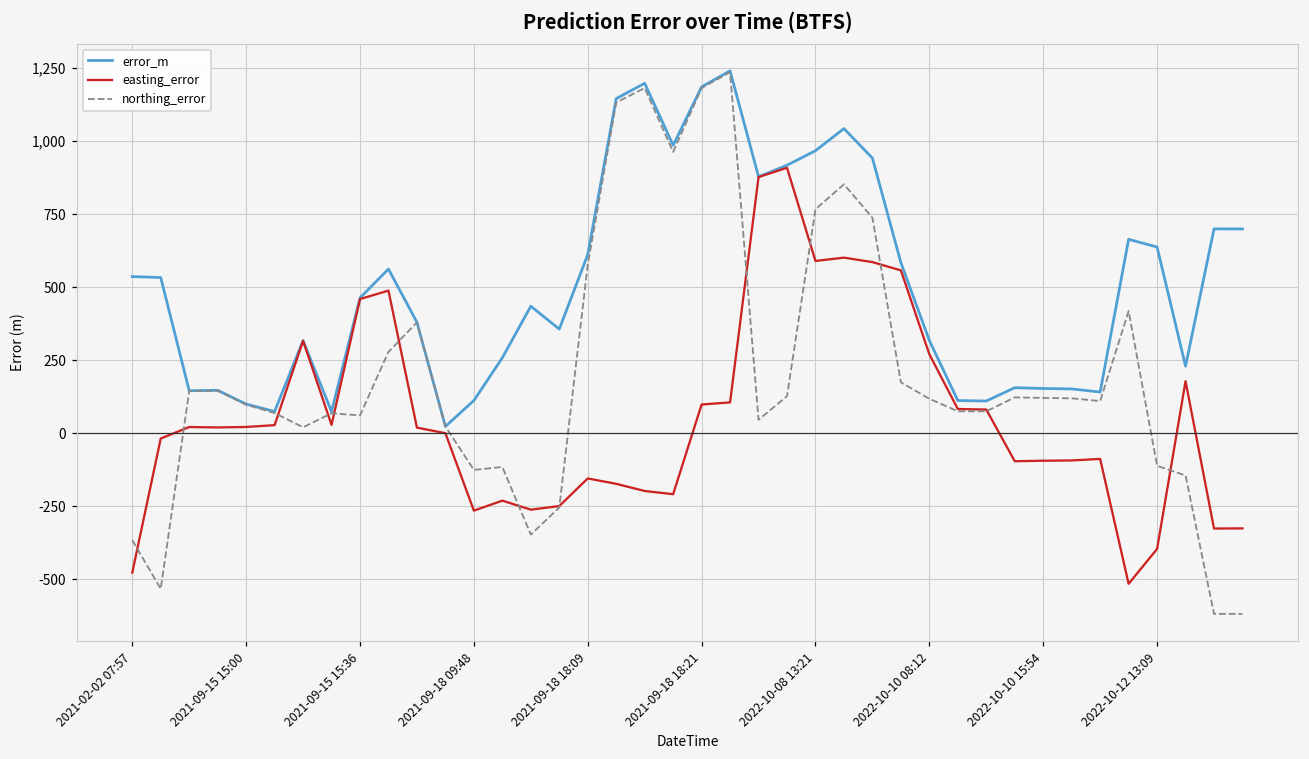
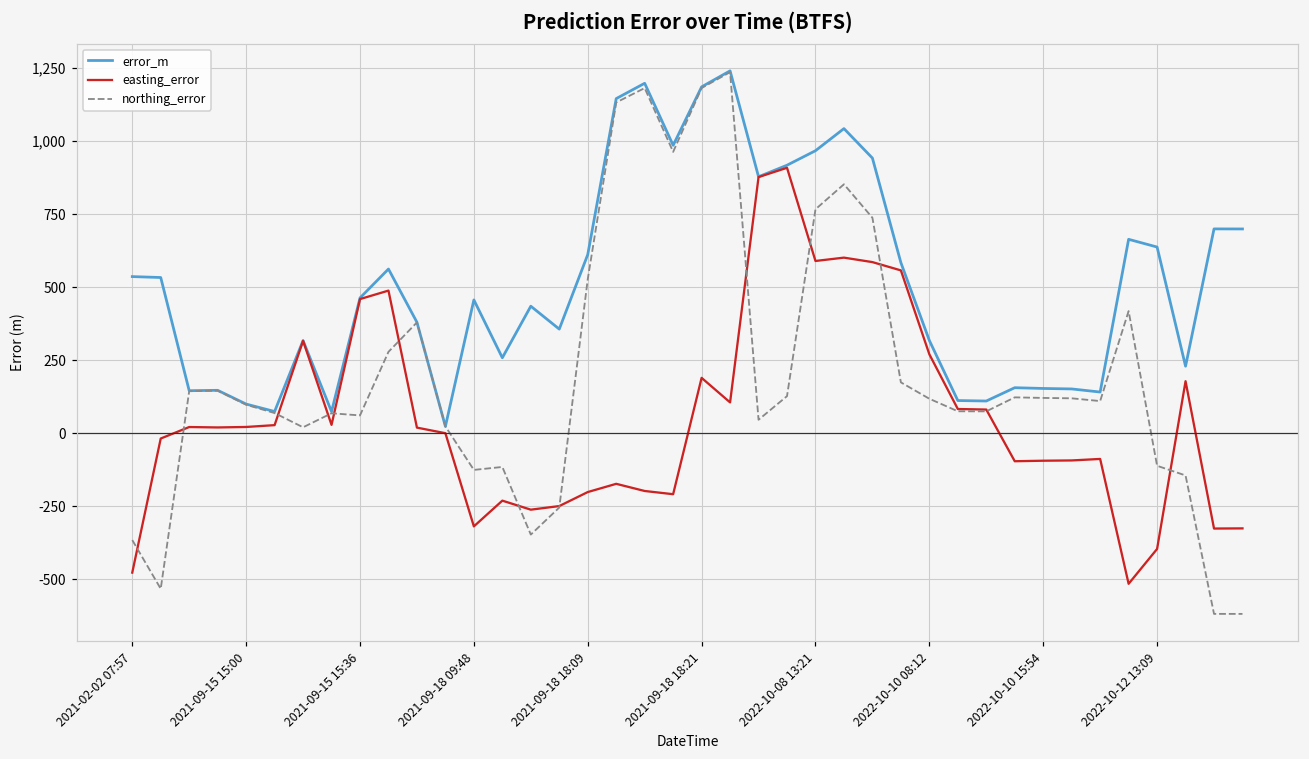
  {
    "error_m": {
      "2021-02-02 07:57": 540,
-     "2021-09-18 09:48": 110,
+     "2021-09-18 09:48": 460,
      "2021-09-18 18:09": 610,
      "2022-10-08 13:21": 970,
      "2022-10-10 08:12": 320,
      "2022-10-10 15:54": 150,
      "2022-10-12 13:09": 640
    },
    "easting_error": {
      "2021-02-02 07:57": -480,
      "2021-09-15 15:00": 20,
-     "2021-09-18 09:48": -270,
-     "2021-09-18 18:09": -150,
-     "2021-09-18 18:21": 100,
+     "2021-09-18 09:48": -320,
+     "2021-09-18 18:09": -200,
+     "2021-09-18 18:21": 190,
      "2022-10-08 13:21": 590,
      "2022-10-10 08:12": 270,
      "2022-10-10 15:54": -90,
      "2022-10-12 13:09": -400
    },
    "northing_error": {
      "2021-02-02 07:57": -370,
      "2021-09-15 15:36": 60,
      "2021-09-18 09:48": -130,
-     "2021-09-18 18:09": 580,
+     "2021-09-18 18:09": 530,
      "2022-10-08 13:21": 770,
      "2022-10-10 08:12": 120,
      "2022-10-10 15:54": 120,
      "2022-10-12 13:09": -110
    }
  }
